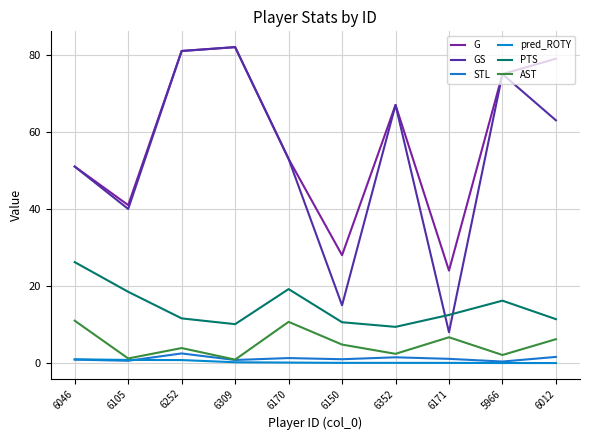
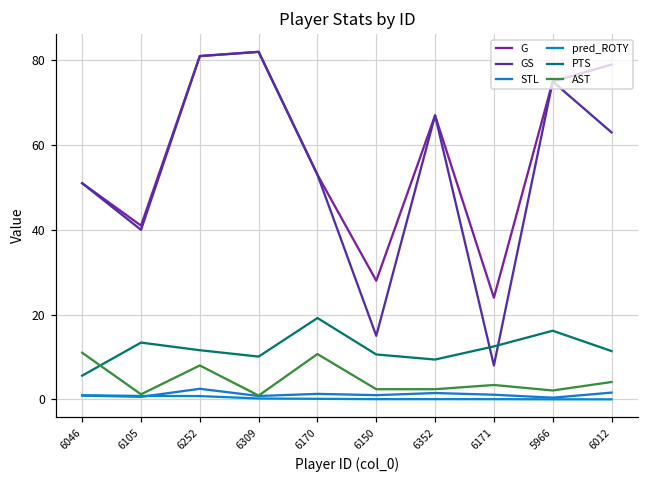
  {
    "PTS": {
-     "6046": 26,
-     "6105": 19,
+     "6046": 6,
+     "6105": 13,
      "6252": 12,
      "6309": 10,
      "6170": 19,
      "6150": 11,
      "6352": 9,
      "6171": 13,
      "5966": 16,
      "6012": 11
    },
    "AST": {
      "6046": 11,
-     "6252": 4,
+     "6252": 8,
      "6170": 11,
-     "6150": 5,
+     "6150": 2,
      "6352": 2,
-     "6171": 7,
+     "6171": 3,
      "5966": 2,
-     "6012": 6
+     "6012": 4
    }
  }
